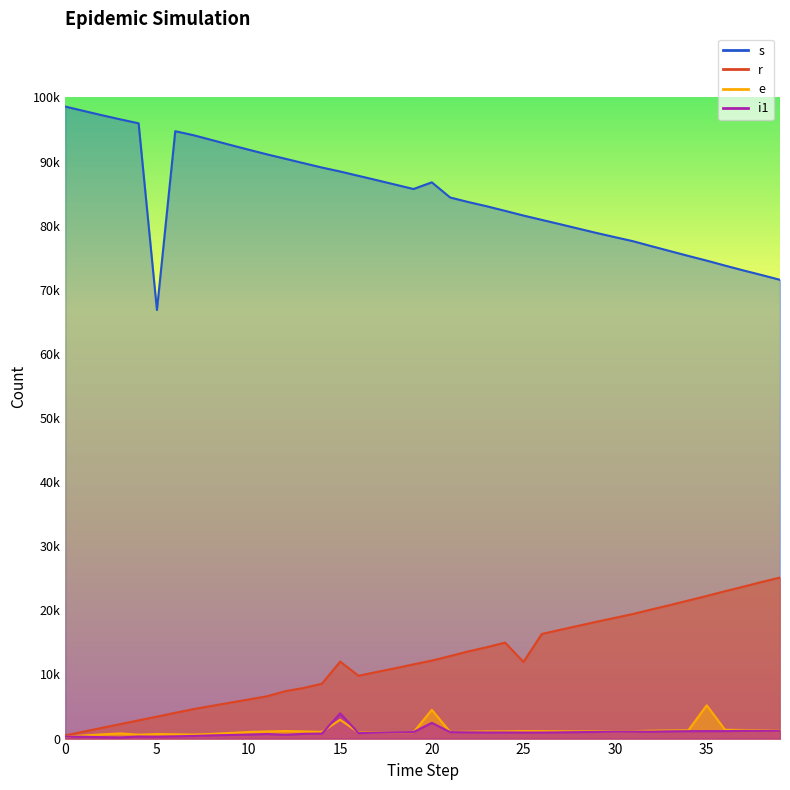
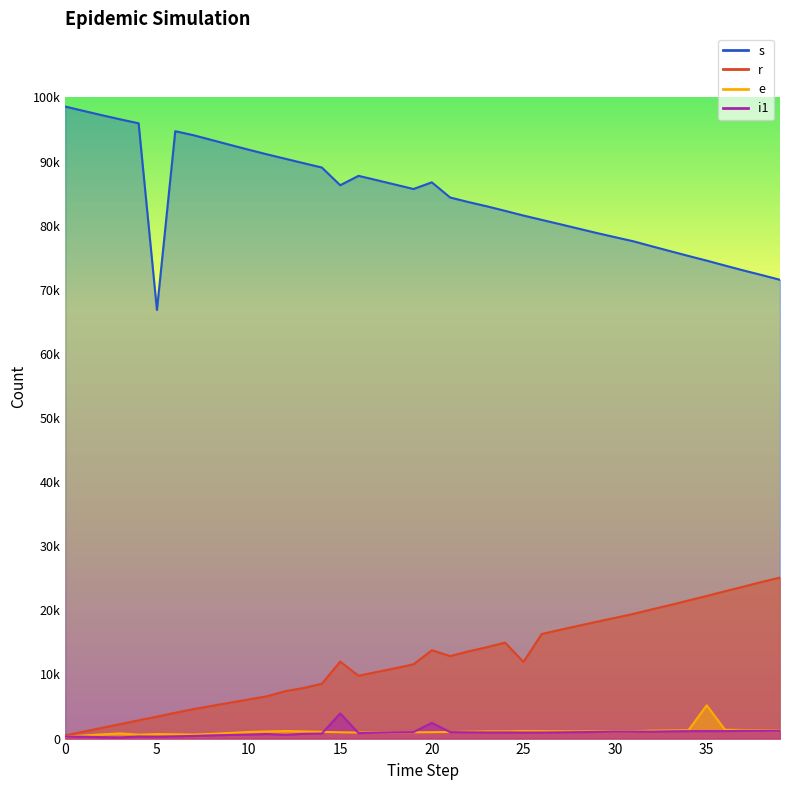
  {
    "s": {
      "0": 99000,
      "5": 67000,
      "10": 92000,
-     "15": 88000,
+     "15": 86000,
      "20": 87000,
      "25": 82000,
      "30": 78000,
      "35": 75000
    },
    "r": {
      "5": 3000,
      "10": 6000,
      "15": 12000,
-     "20": 12000,
+     "20": 14000,
      "25": 12000,
      "30": 19000,
      "35": 22000
    },
    "e": {
      "5": 1000,
      "10": 1000,
-     "15": 3000,
-     "20": 4000,
+     "15": 1000,
+     "20": 1000,
      "35": 5000
    },
    "i1": {
      "5": 0,
      "10": 1000,
      "15": 4000,
      "20": 2000,
      "35": 1000
    }
  }
